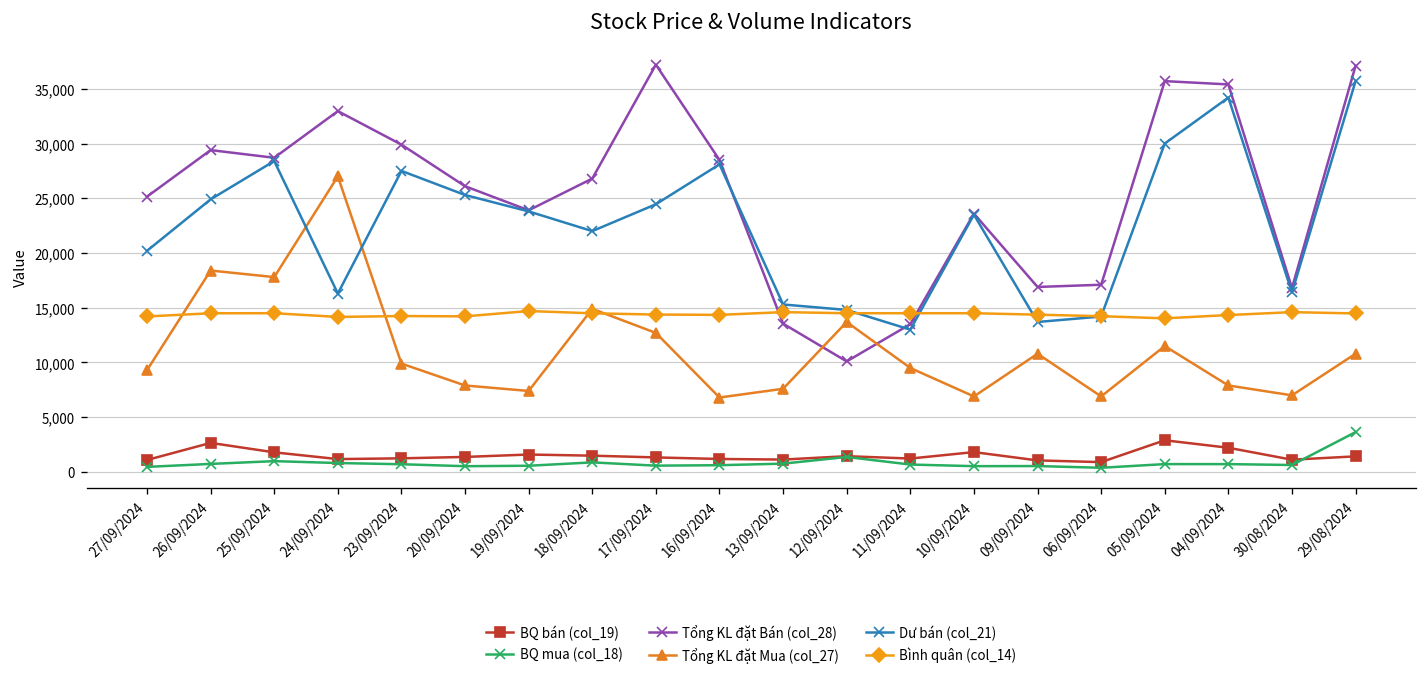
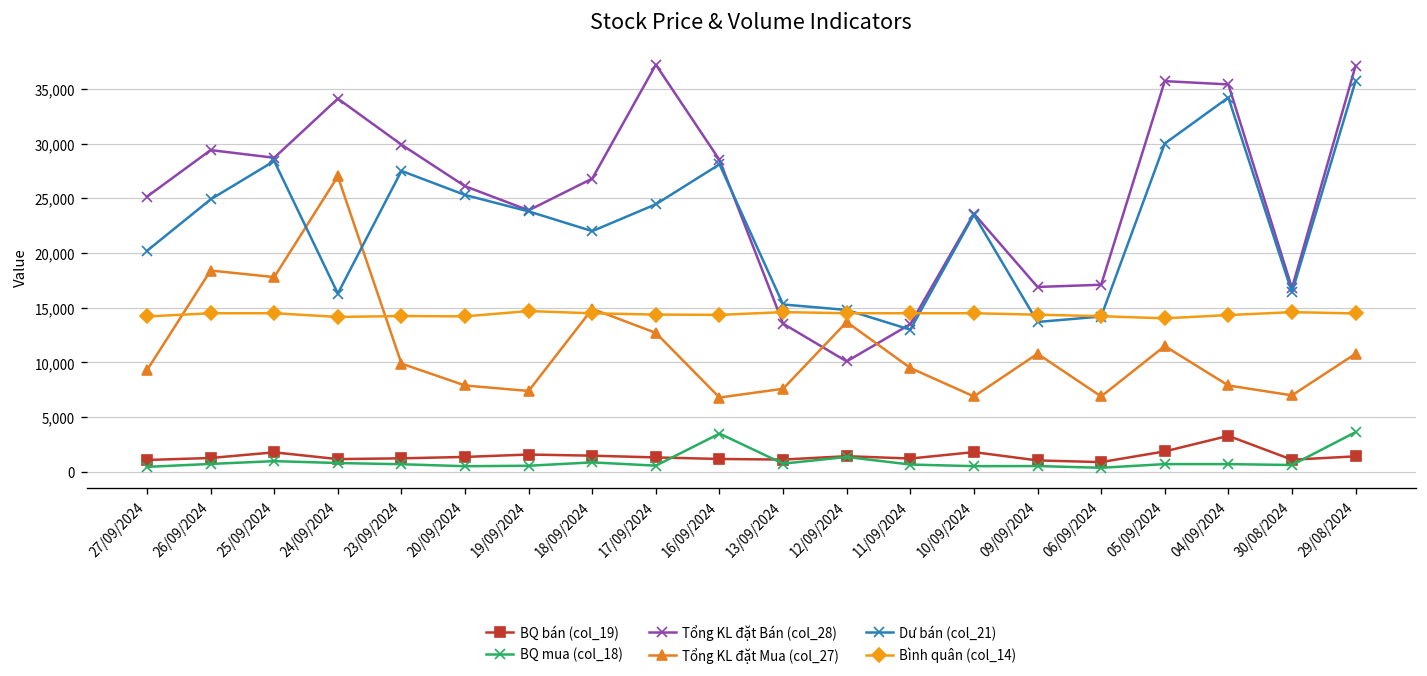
  {
    "BQ bán (col_19)": {
      "27/09/2024": "1,000",
-     "26/09/2024": "3,000",
+     "26/09/2024": "1,000",
      "25/09/2024": "2,000",
      "24/09/2024": "1,000",
      "23/09/2024": "1,000",
      "20/09/2024": "1,000",
      "19/09/2024": "2,000",
      "18/09/2024": "1,000",
      "17/09/2024": "1,000",
      "16/09/2024": "1,000",
      "13/09/2024": "1,000",
      "11/09/2024": "1,000",
      "10/09/2024": "2,000",
      "09/09/2024": "1,000",
      "06/09/2024": "1,000",
-     "05/09/2024": "3,000",
-     "04/09/2024": "2,000",
+     "05/09/2024": "2,000",
+     "04/09/2024": "3,000",
      "30/08/2024": "1,000",
      "29/08/2024": "1,000"
    },
    "BQ mua (col_18)": {
      "27/09/2024": "0",
      "26/09/2024": "1,000",
      "25/09/2024": "1,000",
      "24/09/2024": "1,000",
      "23/09/2024": "1,000",
      "20/09/2024": "1,000",
      "19/09/2024": "1,000",
      "18/09/2024": "1,000",
      "17/09/2024": "1,000",
-     "16/09/2024": "1,000",
+     "16/09/2024": "4,000",
      "13/09/2024": "1,000",
      "11/09/2024": "1,000",
      "10/09/2024": "1,000",
      "09/09/2024": "1,000",
      "06/09/2024": "0",
      "05/09/2024": "1,000",
      "04/09/2024": "1,000",
      "30/08/2024": "1,000",
      "29/08/2024": "4,000"
    },
    "Tổng KL đặt Bán (col_28)": {
      "27/09/2024": "25,000",
      "26/09/2024": "29,000",
      "25/09/2024": "29,000",
-     "24/09/2024": "33,000",
+     "24/09/2024": "34,000",
      "23/09/2024": "30,000",
      "20/09/2024": "26,000",
      "18/09/2024": "27,000",
      "17/09/2024": "37,000",
      "16/09/2024": "29,000",
      "13/09/2024": "14,000",
      "12/09/2024": "10,000",
      "11/09/2024": "14,000",
      "09/09/2024": "17,000",
      "06/09/2024": "17,000",
      "05/09/2024": "36,000",
      "04/09/2024": "35,000",
      "30/08/2024": "17,000",
      "29/08/2024": "37,000"
    },
    "Dư bán (col_21)": {
      "27/09/2024": "20,000",
      "26/09/2024": "25,000",
      "25/09/2024": "28,000",
      "24/09/2024": "16,000",
      "23/09/2024": "28,000",
      "20/09/2024": "25,000",
      "18/09/2024": "22,000",
      "17/09/2024": "24,000",
      "16/09/2024": "28,000",
      "13/09/2024": "15,000",
      "12/09/2024": "15,000",
      "11/09/2024": "13,000",
      "09/09/2024": "14,000",
      "05/09/2024": "30,000",
      "04/09/2024": "34,000",
      "30/08/2024": "16,000",
      "29/08/2024": "36,000"
    }
  }
